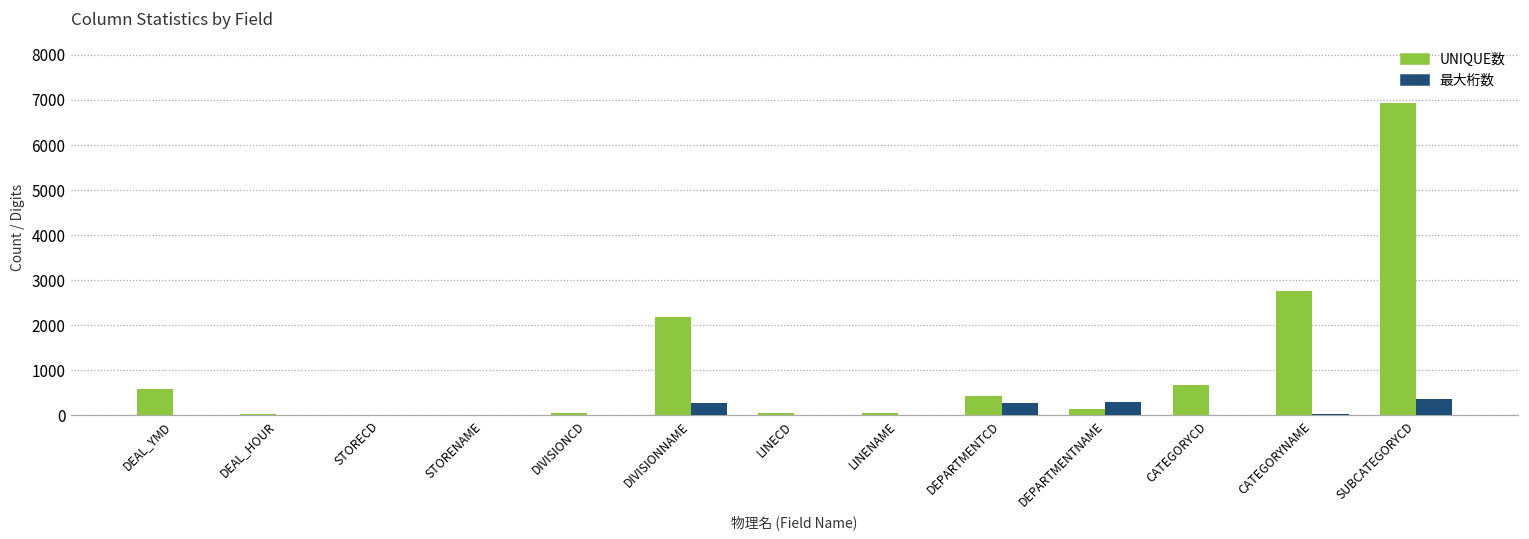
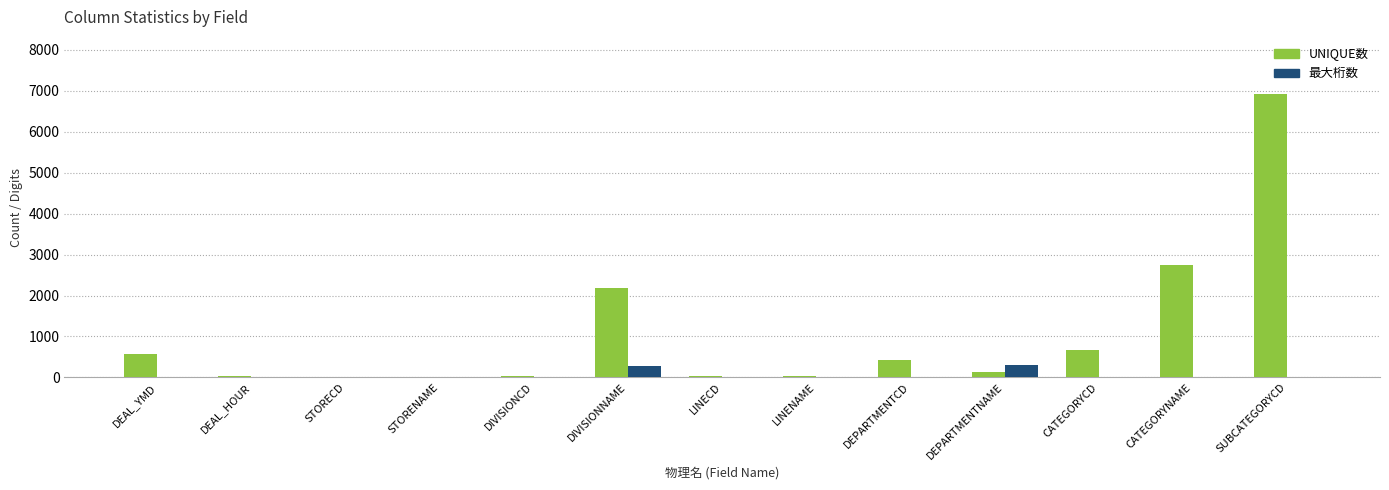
  {
    "UNIQUE数": {
      "DEAL_YMD": 600,
      "DIVISIONNAME": 2200,
      "DEPARTMENTCD": 400,
      "DEPARTMENTNAME": 100,
      "CATEGORYCD": 700,
      "CATEGORYNAME": 2800,
      "SUBCATEGORYCD": 6900
    },
    "最大桁数": {
      "DIVISIONNAME": 300,
-     "DEPARTMENTCD": 300,
+     "DEPARTMENTCD": 0,
      "DEPARTMENTNAME": 300,
-     "SUBCATEGORYCD": 400
+     "SUBCATEGORYCD": 0
    }
  }
